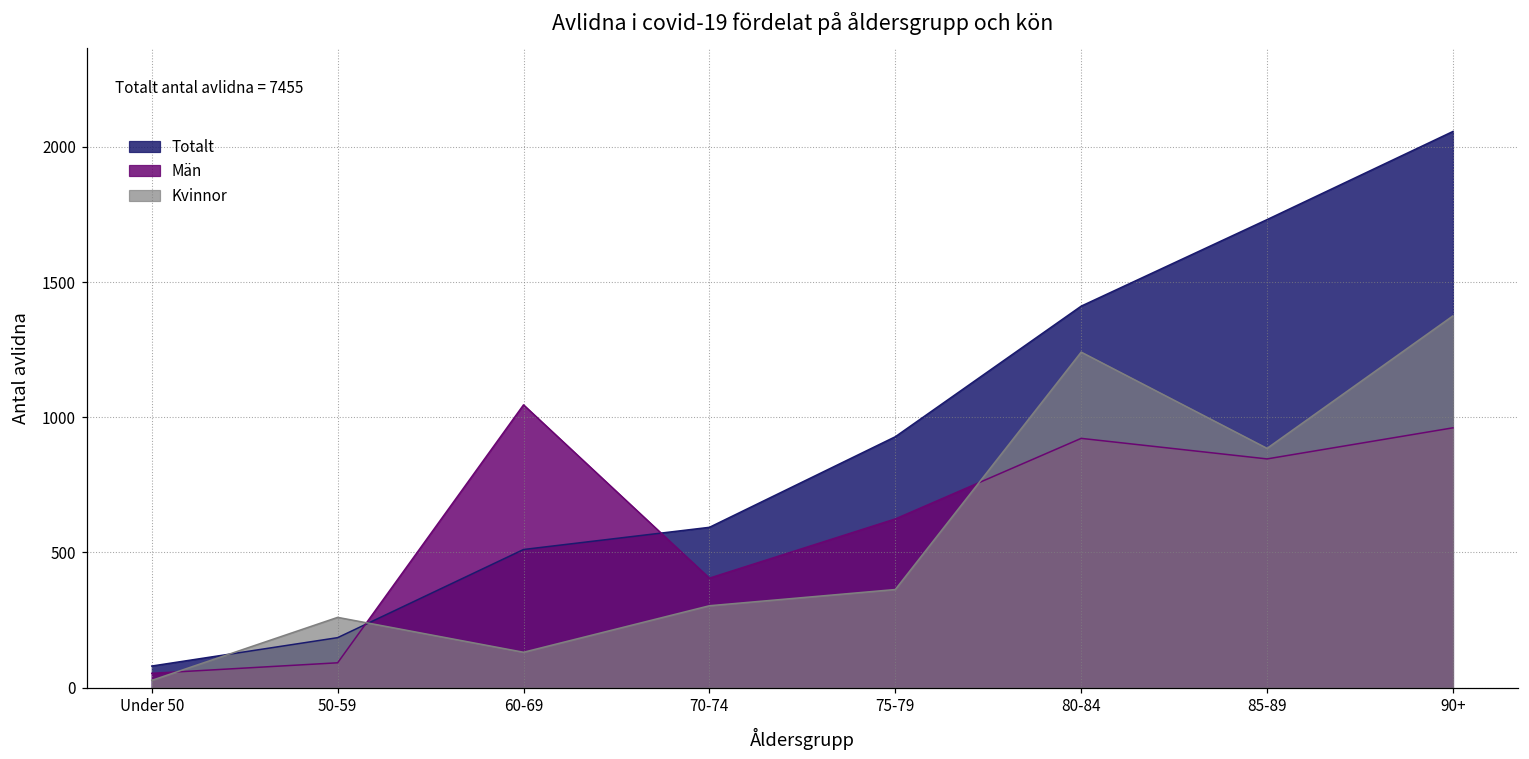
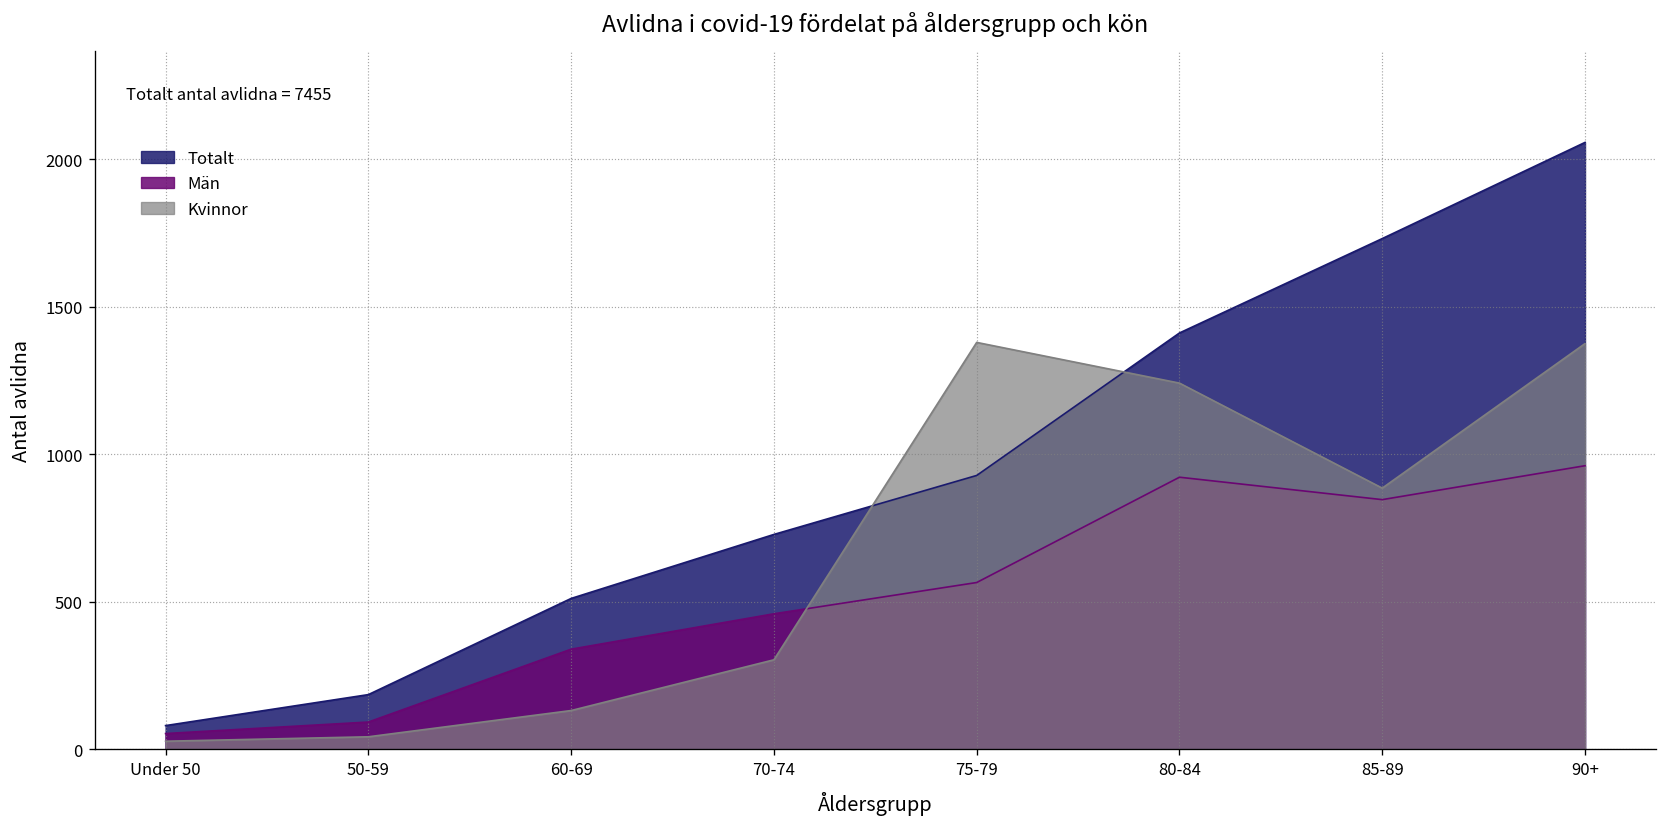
  {
    "Totalt": {
      "Under 50": 80,
      "50-59": 190,
      "60-69": 510,
-     "70-74": 590,
+     "70-74": 730,
      "75-79": 930,
      "80-84": 1410,
      "85-89": 1730,
      "90+": 2060
    },
    "Män": {
      "Under 50": 50,
      "50-59": 90,
-     "60-69": 1050,
-     "70-74": 410,
-     "75-79": 620,
+     "60-69": 340,
+     "70-74": 460,
+     "75-79": 570,
      "80-84": 920,
      "85-89": 850,
      "90+": 960
    },
    "Kvinnor": {
      "Under 50": 30,
-     "50-59": 260,
+     "50-59": 40,
      "60-69": 130,
      "70-74": 300,
-     "75-79": 360,
+     "75-79": 1380,
      "80-84": 1240,
      "85-89": 890,
      "90+": 1380
    }
  }
